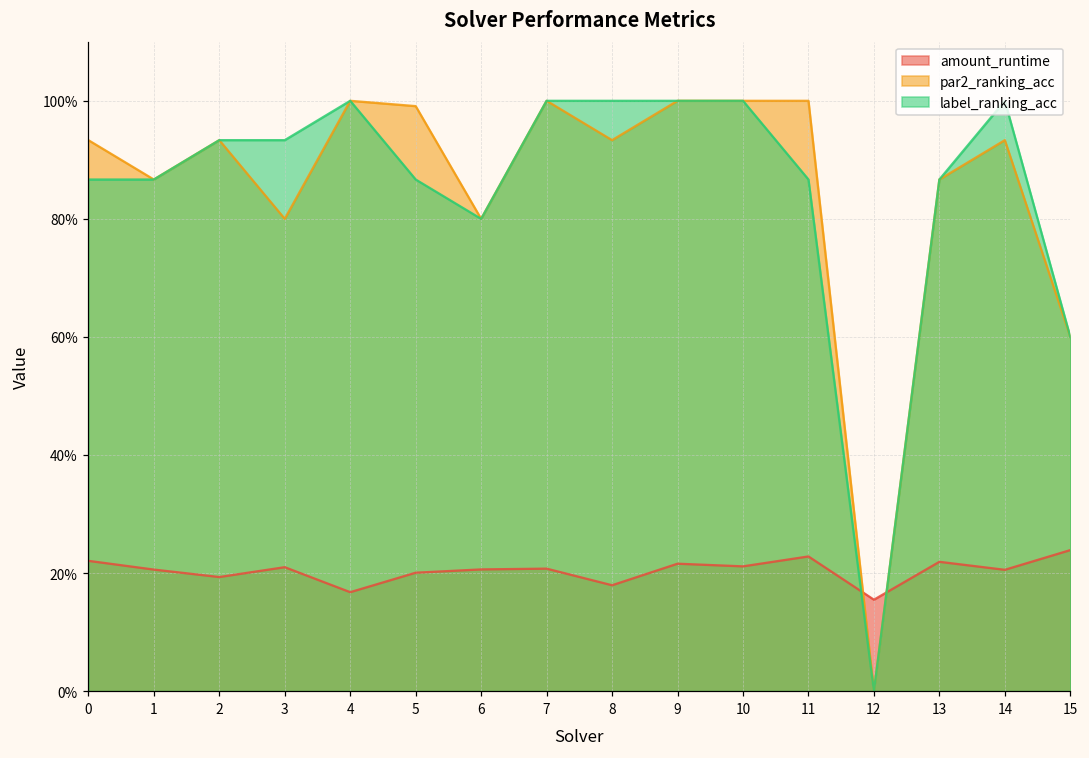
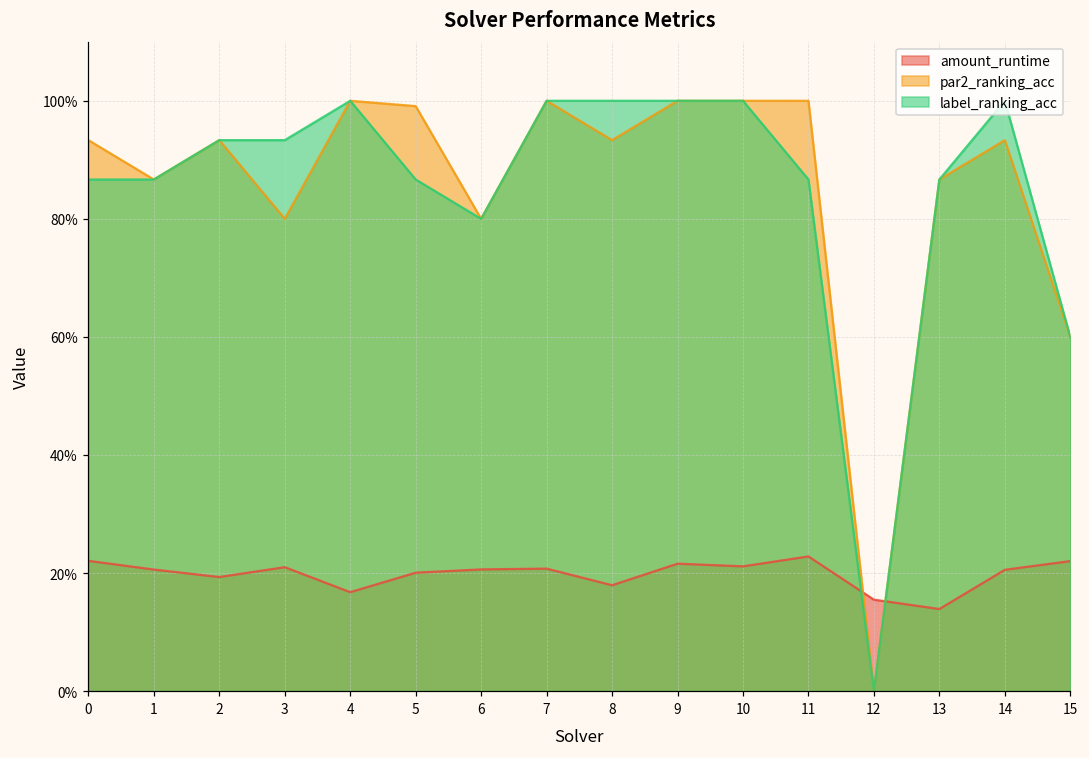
  {
    "amount_runtime": {
      "0": "22%",
      "1": "21%",
      "2": "19%",
      "3": "21%",
      "4": "17%",
      "5": "20%",
      "6": "21%",
      "7": "21%",
      "8": "18%",
      "9": "22%",
      "10": "21%",
      "11": "23%",
      "12": "15%",
-     "13": "22%",
+     "13": "14%",
      "14": "21%",
-     "15": "24%"
+     "15": "22%"
    },
    "par2_ranking_acc": {
      "0": "93%",
      "3": "80%",
      "5": "99%",
      "8": "93%",
      "11": "100%",
      "14": "93%"
    },
    "label_ranking_acc": {
      "0": "87%",
      "3": "93%",
      "5": "87%",
      "8": "100%",
      "11": "87%"
    }
  }
